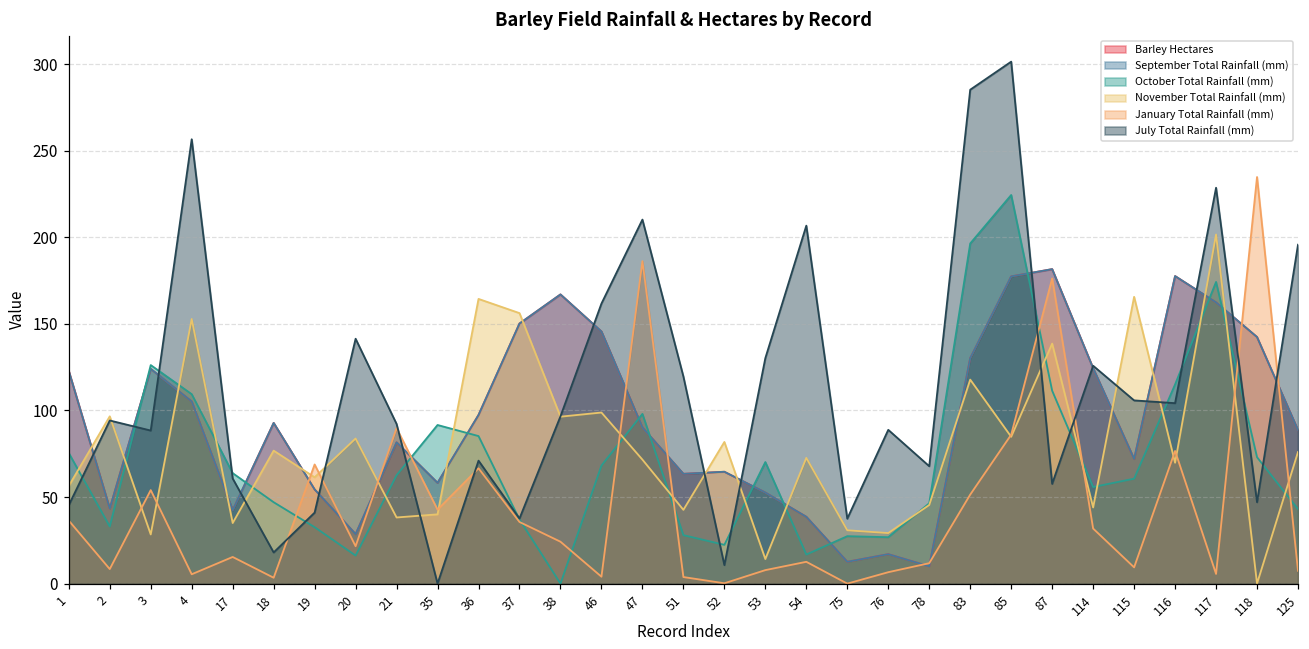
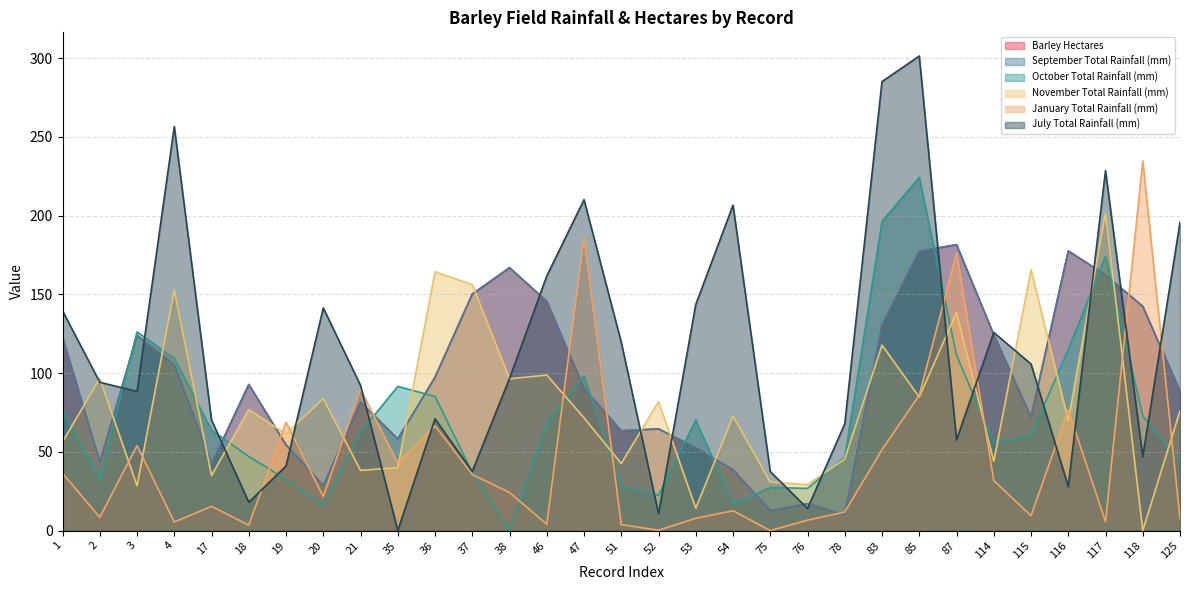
  {
    "July Total Rainfall (mm)": {
-     "1": 45,
+     "1": 140,
      "2": 94,
      "3": 88,
      "4": 257,
-     "17": 61,
+     "17": 70,
      "18": 18,
      "19": 41,
      "20": 141,
      "21": 92,
      "35": 0,
      "36": 71,
      "46": 162,
      "47": 210,
      "51": 120,
      "52": 11,
-     "53": 130,
+     "53": 144,
      "54": 207,
      "75": 38,
-     "76": 89,
+     "76": 14,
      "78": 68,
      "83": 285,
      "85": 301,
      "87": 58,
      "115": 106,
-     "116": 104,
+     "116": 28,
      "117": 229,
      "118": 47,
      "125": 196
    }
  }
